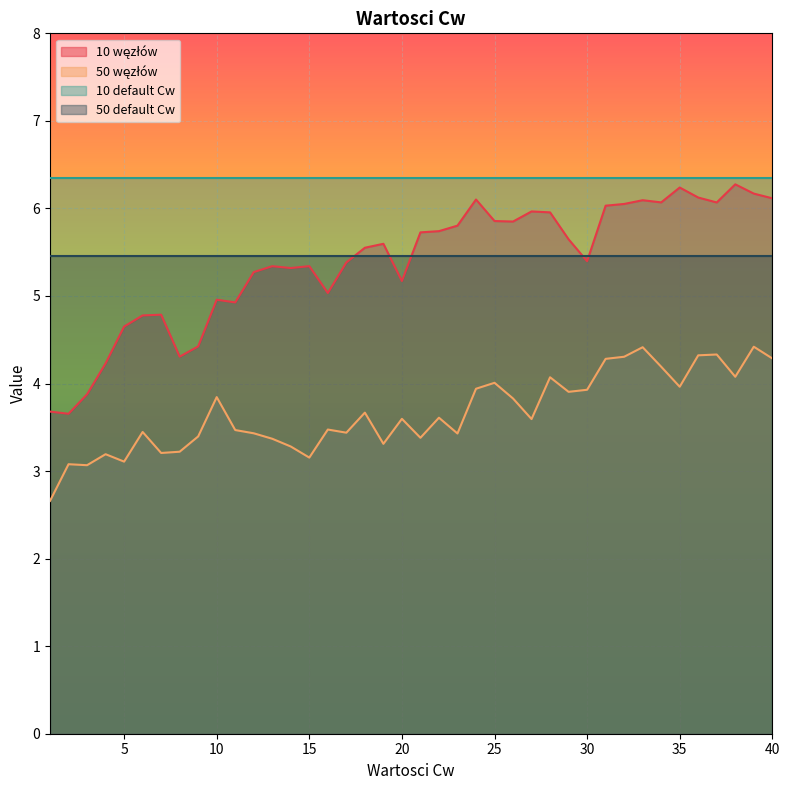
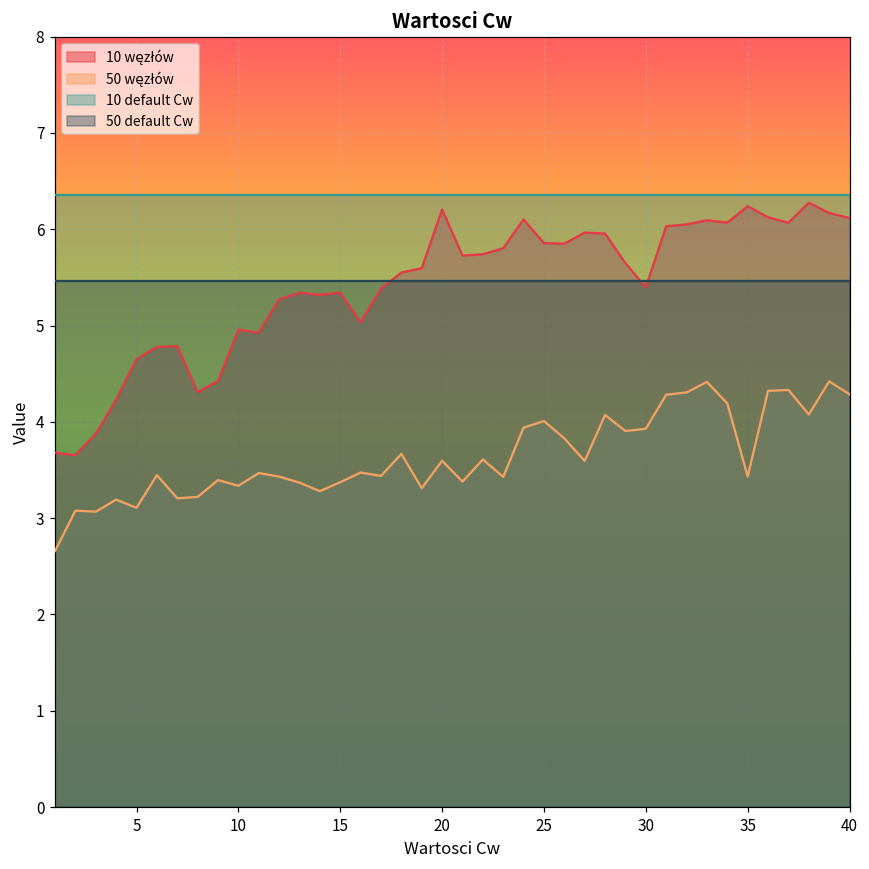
  {
    "10 węzłów": {
      "5": 4.7,
      "10": 5.0,
      "15": 5.3,
-     "20": 5.2,
+     "20": 6.2,
      "25": 5.9,
      "30": 5.4,
      "35": 6.2,
      "40": 6.1
    },
    "50 węzłów": {
      "5": 3.1,
-     "10": 3.8,
-     "15": 3.2,
+     "10": 3.3,
+     "15": 3.4,
      "20": 3.6,
      "25": 4.0,
      "30": 3.9,
-     "35": 4.0,
+     "35": 3.4,
      "40": 4.3
    },
    "10 default Cw": {
      "5": 6.4,
      "10": 6.4,
      "15": 6.4,
      "20": 6.4,
      "25": 6.4,
      "30": 6.4,
      "35": 6.4,
      "40": 6.4
    },
    "50 default Cw": {
      "5": 5.5,
      "10": 5.5,
      "15": 5.5,
      "20": 5.5,
      "25": 5.5,
      "30": 5.5,
      "35": 5.5,
      "40": 5.5
    }
  }
